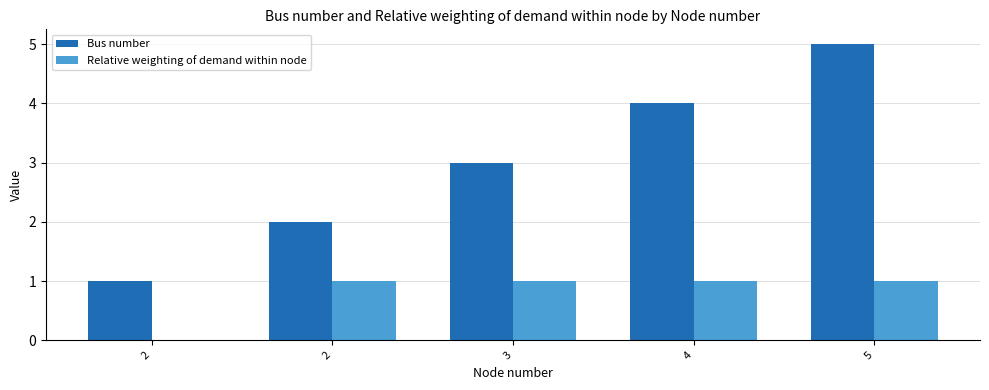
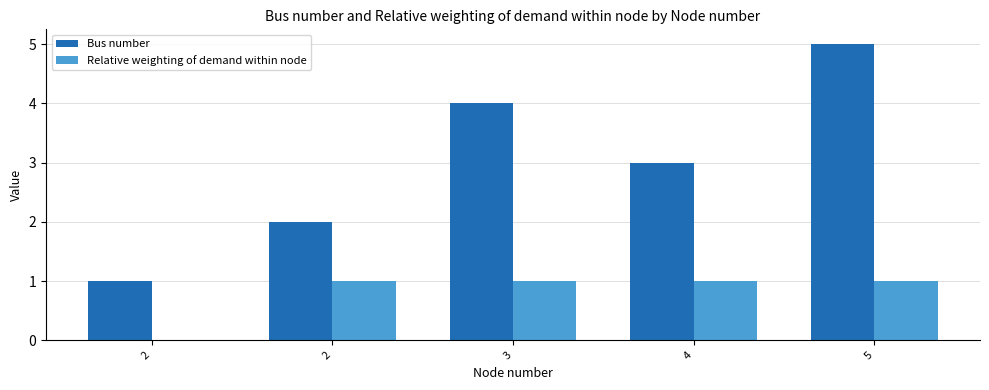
  {
    "Bus number": {
-     "3": 3,
-     "4": 4,
+     "3": 4,
+     "4": 3,
      "5": 5
    },
    "Relative weighting of demand within node": {
      "3": 1,
      "4": 1,
      "5": 1
    }
  }
